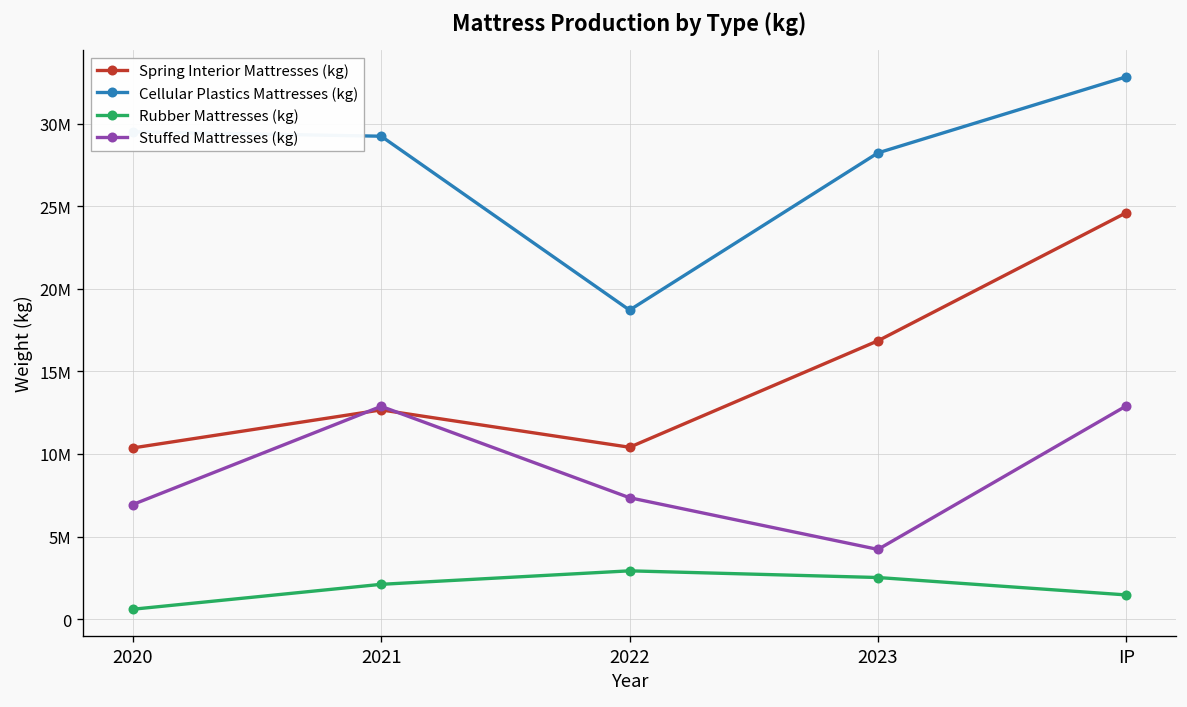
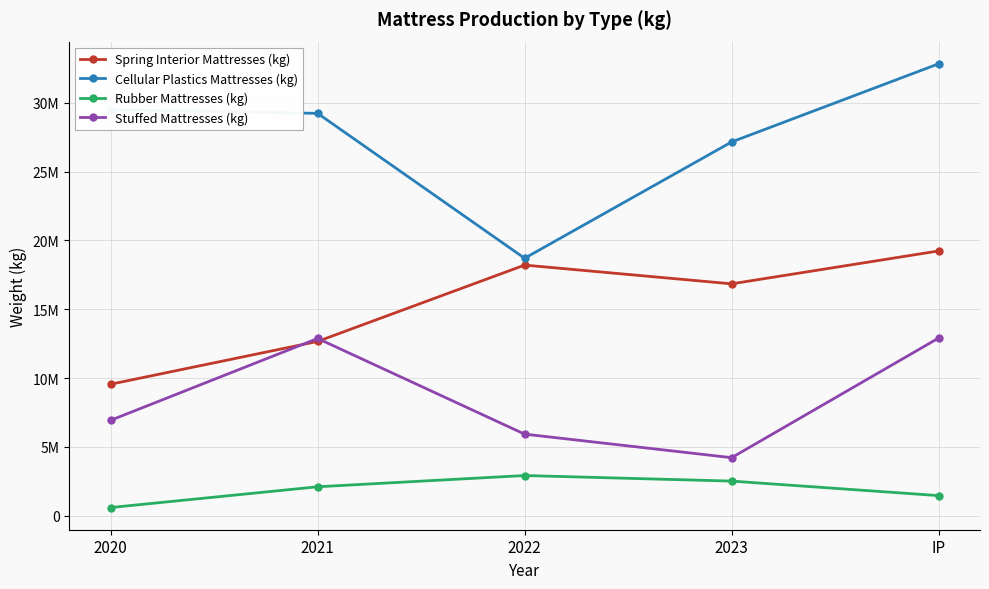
  {
    "Spring Interior Mattresses (kg)": {
-     "2020": 10400000,
+     "2020": 9600000,
      "2021": 12700000,
-     "2022": 10400000,
+     "2022": 18200000,
      "2023": 16800000,
-     "IP": 24600000
+     "IP": 19200000
    },
    "Cellular Plastics Mattresses (kg)": {
      "2021": 29200000,
      "2022": 18700000,
-     "2023": 28200000,
+     "2023": 27200000,
      "IP": 32800000
    },
    "Rubber Mattresses (kg)": {
      "2020": 600000,
      "2021": 2100000,
      "2022": 2900000,
      "2023": 2500000,
      "IP": 1500000
    },
    "Stuffed Mattresses (kg)": {
      "2020": 6900000,
      "2021": 12900000,
-     "2022": 7300000,
+     "2022": 5900000,
      "2023": 4200000,
      "IP": 12900000
    }
  }
